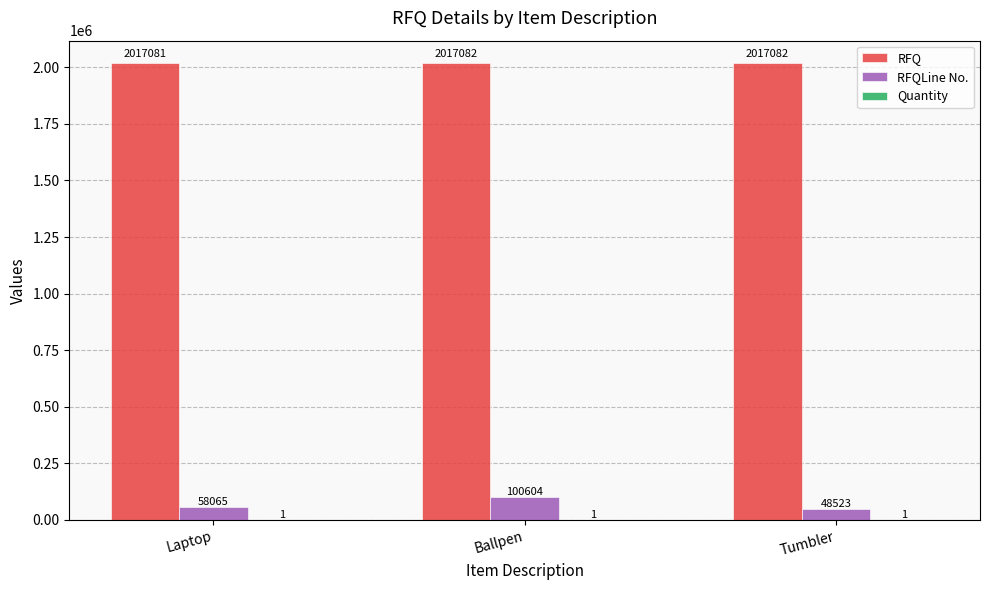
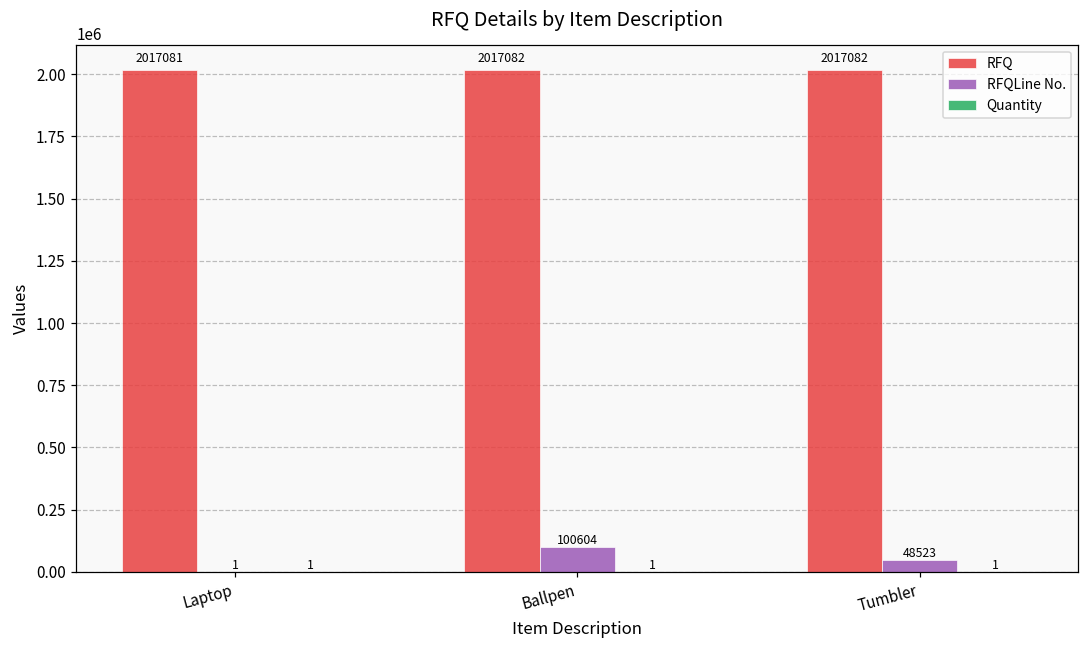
  {
    "RFQ": {
      "Laptop": 2017081,
      "Ballpen": 2017082,
      "Tumbler": 2017082
    },
    "RFQLine No.": {
-     "Laptop": 58065,
+     "Laptop": 1,
      "Ballpen": 100604,
      "Tumbler": 48523
    },
    "Quantity": {
      "Laptop": 1,
      "Ballpen": 1,
      "Tumbler": 1
    }
  }
